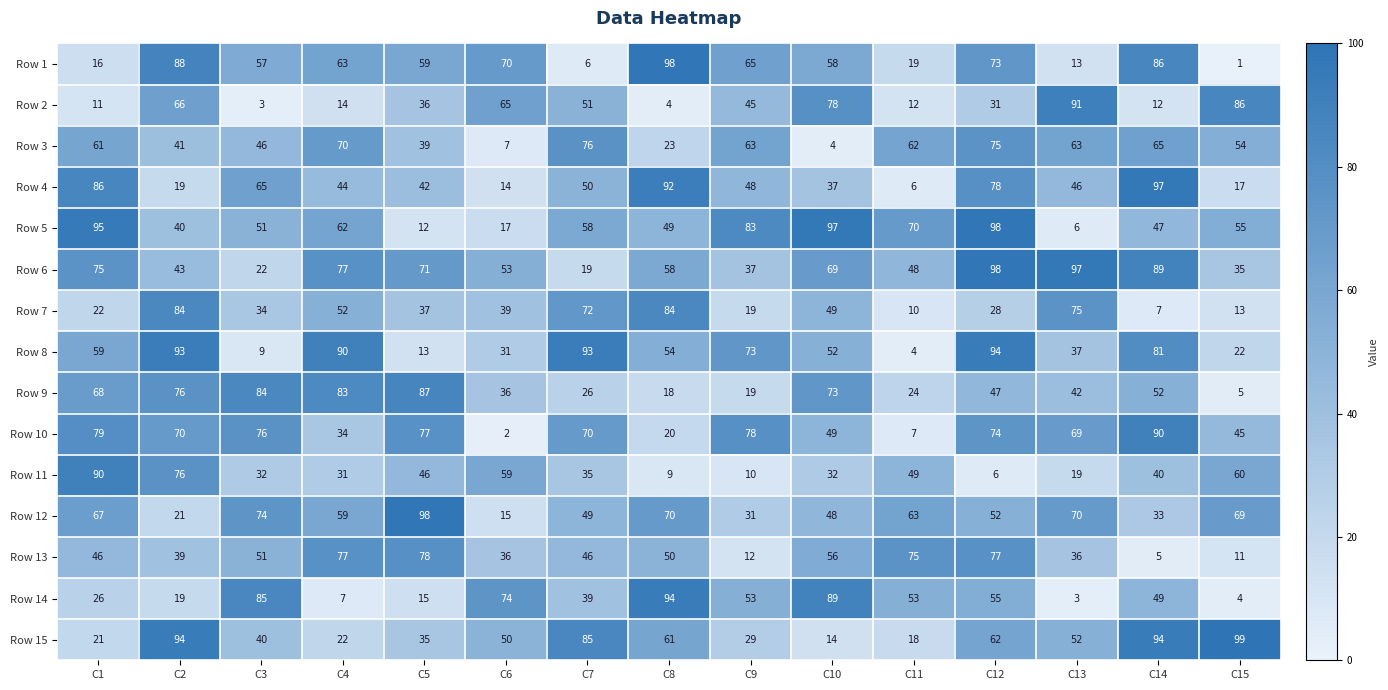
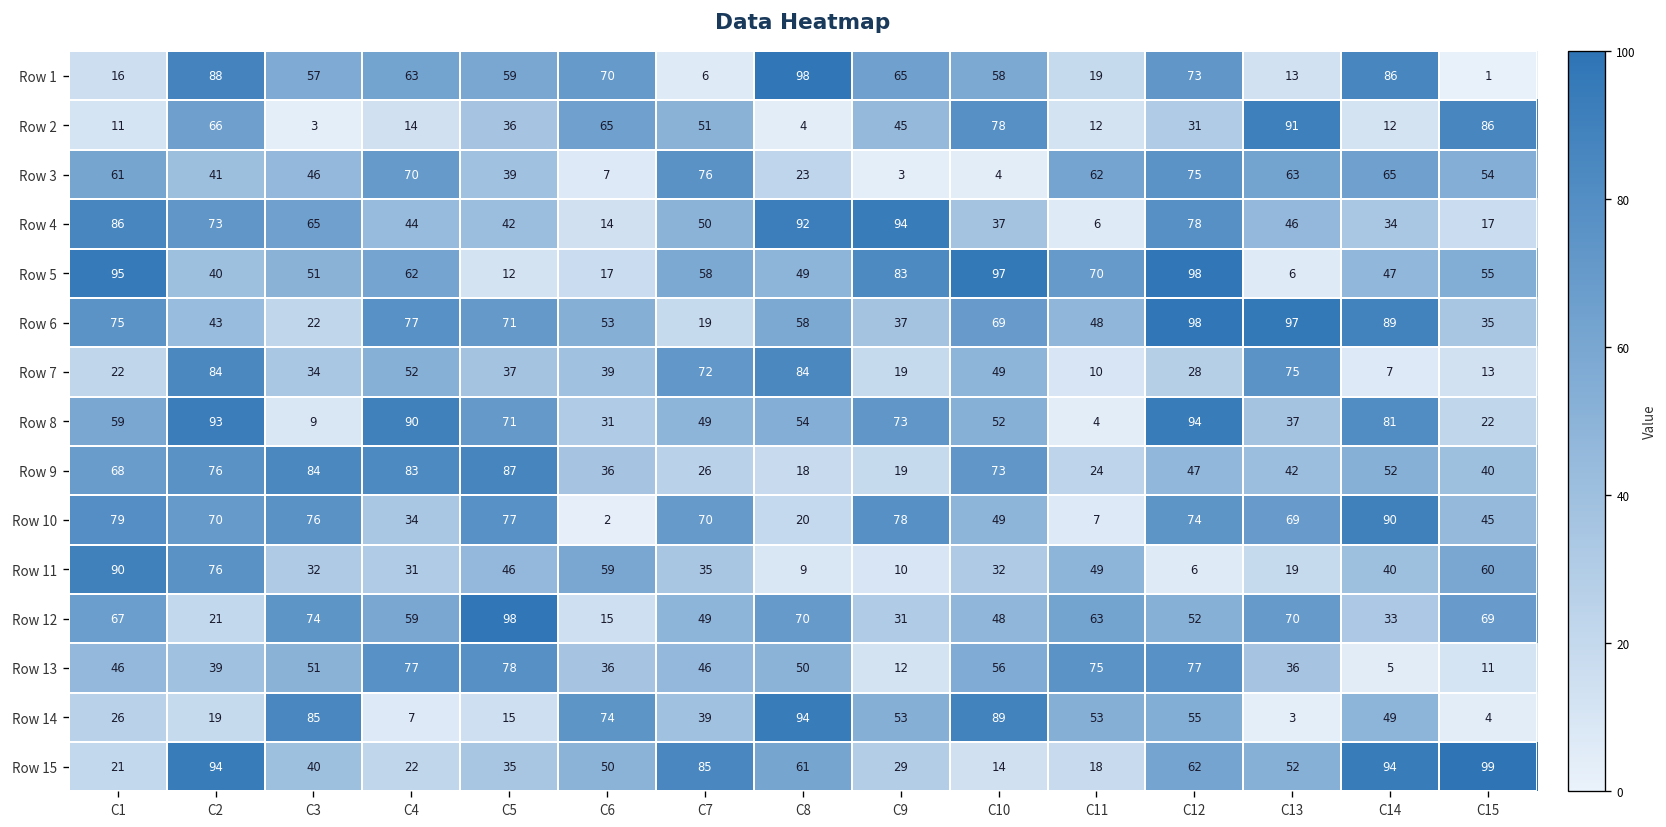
  {
    "Row 3": {
      "C1": 61,
      "C2": 41,
      "C3": 46,
      "C4": 70,
      "C5": 39,
      "C6": 7,
      "C7": 76,
      "C8": 23,
-     "C9": 63,
+     "C9": 3,
      "C10": 4,
      "C11": 62,
      "C12": 75,
      "C13": 63,
      "C14": 65,
      "C15": 54
    },
    "Row 4": {
      "C1": 86,
-     "C2": 19,
+     "C2": 73,
      "C3": 65,
      "C4": 44,
      "C5": 42,
      "C6": 14,
      "C7": 50,
      "C8": 92,
-     "C9": 48,
+     "C9": 94,
      "C10": 37,
      "C11": 6,
      "C12": 78,
      "C13": 46,
-     "C14": 97,
+     "C14": 34,
      "C15": 17
    },
    "Row 8": {
      "C1": 59,
      "C2": 93,
      "C3": 9,
      "C4": 90,
-     "C5": 13,
+     "C5": 71,
      "C6": 31,
-     "C7": 93,
+     "C7": 49,
      "C8": 54,
      "C9": 73,
      "C10": 52,
      "C11": 4,
      "C12": 94,
      "C13": 37,
      "C14": 81,
      "C15": 22
    },
    "Row 9": {
      "C1": 68,
      "C2": 76,
      "C3": 84,
      "C4": 83,
      "C5": 87,
      "C6": 36,
      "C7": 26,
      "C8": 18,
      "C9": 19,
      "C10": 73,
      "C11": 24,
      "C12": 47,
      "C13": 42,
      "C14": 52,
-     "C15": 5
+     "C15": 40
    }
  }
